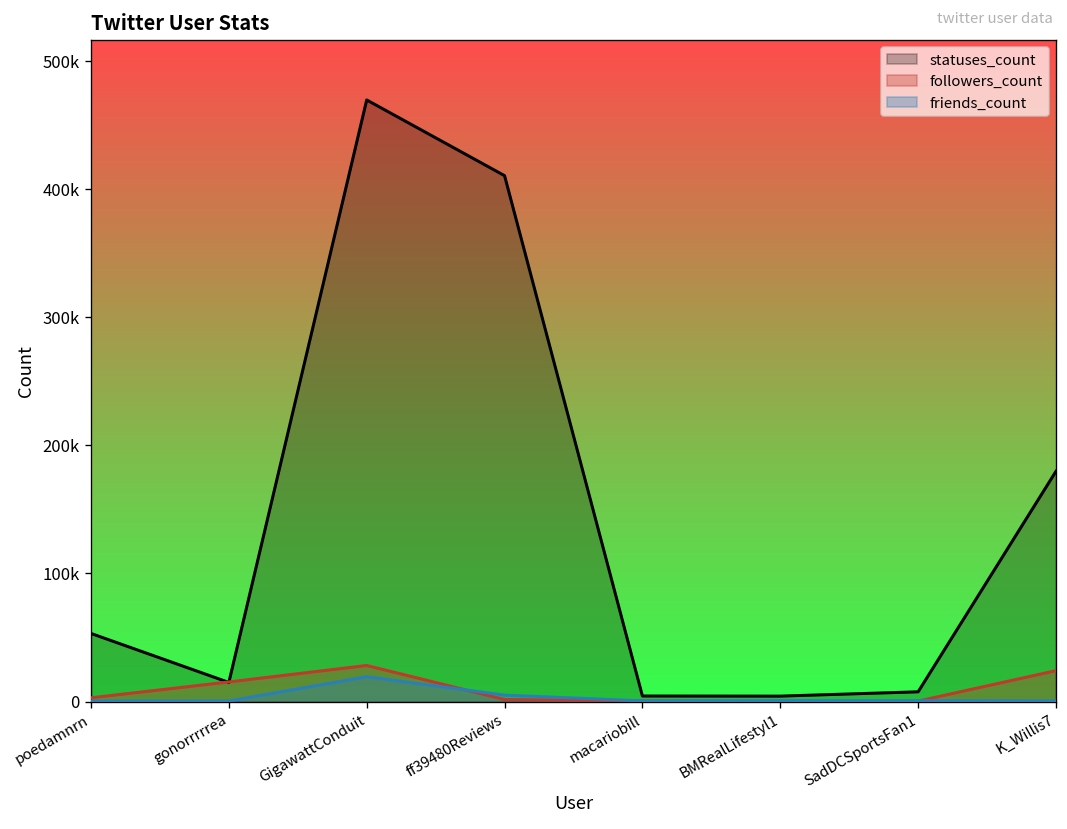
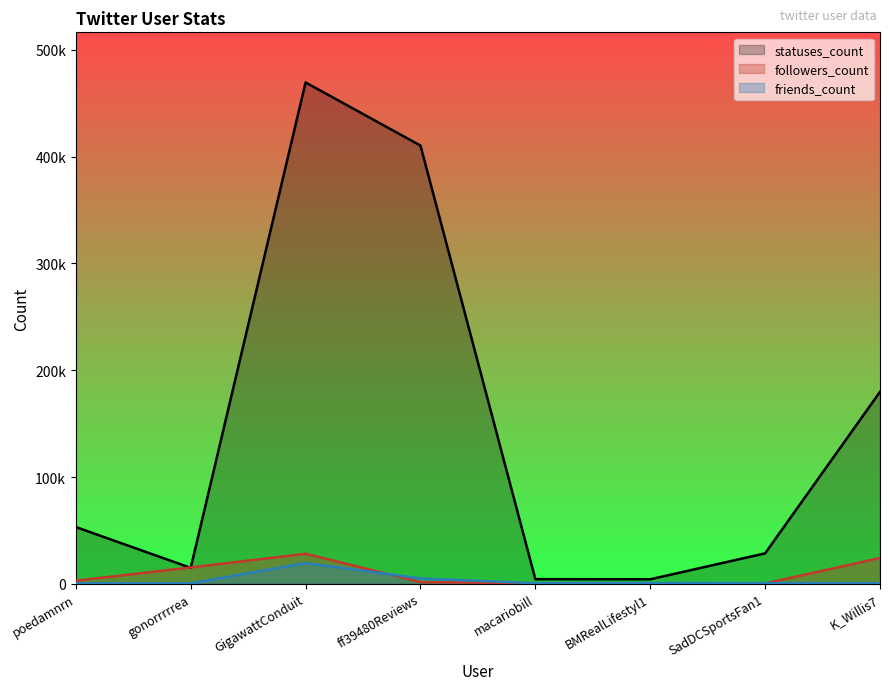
  {
    "statuses_count": {
      "poedamnrn": 53000,
      "GigawattConduit": 470000,
      "ff39480Reviews": 410000,
      "macariobill": 4000,
      "BMRealLifestyl1": 4000,
-     "SadDCSportsFan1": 8000,
+     "SadDCSportsFan1": 29000,
      "K_Willis7": 180000
    },
    "followers_count": {
      "poedamnrn": 3000,
      "GigawattConduit": 28000,
      "ff39480Reviews": 2000,
      "K_Willis7": 24000
    },
    "friends_count": {
      "poedamnrn": 0,
      "gonorrrrrea": 0,
      "GigawattConduit": 19000,
      "ff39480Reviews": 5000,
      "K_Willis7": 1000
    }
  }
